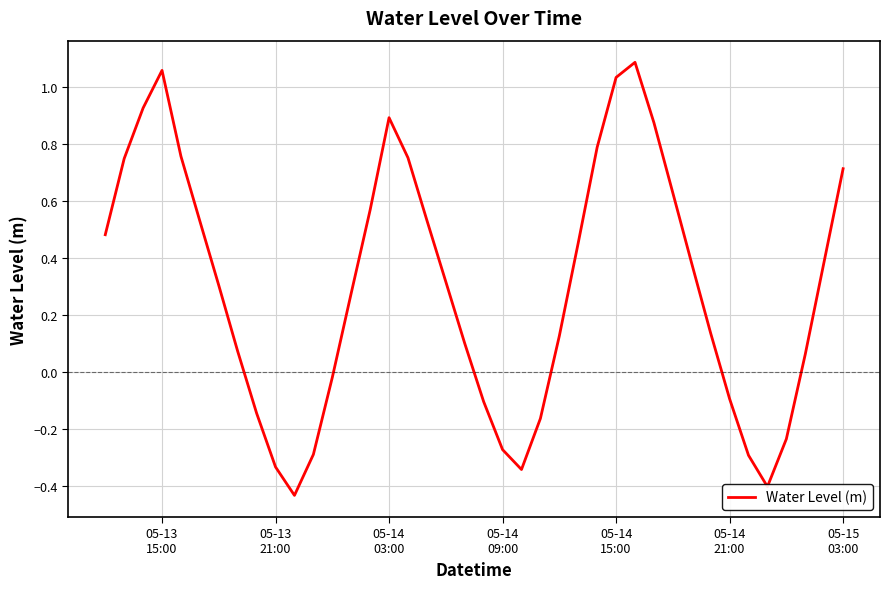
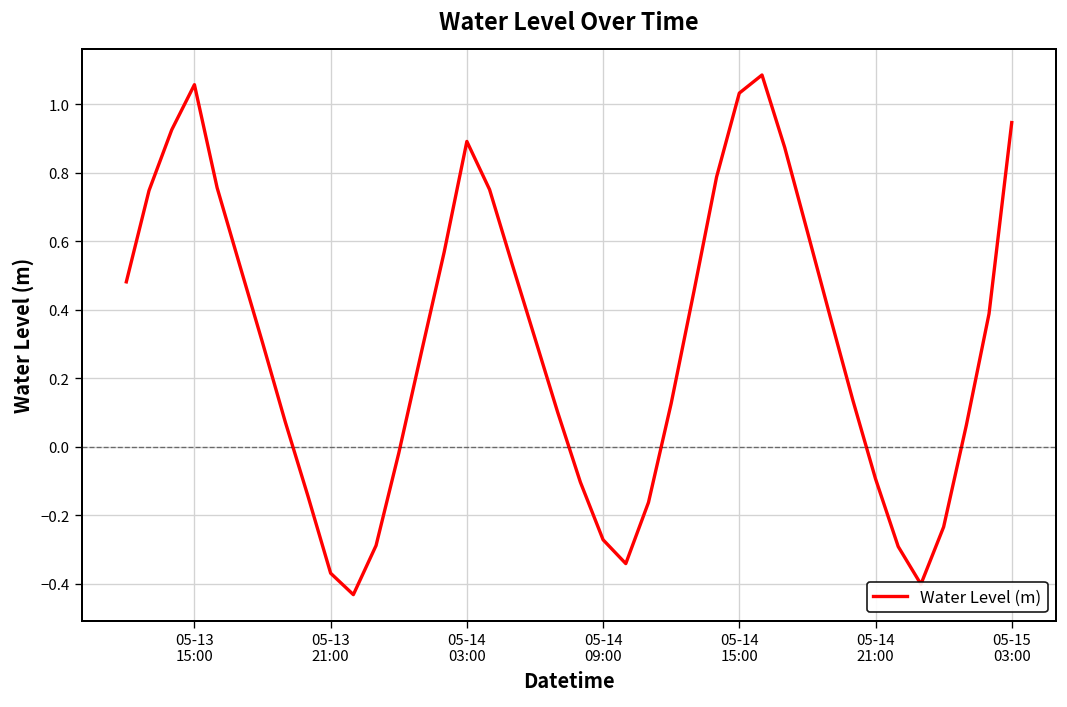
  {
    "05-13 15:00": 1.06,
-   "05-13 21:00": -0.33,
+   "05-13 21:00": -0.37,
    "05-14 03:00": 0.89,
    "05-14 09:00": -0.27,
    "05-14 15:00": 1.03,
    "05-14 21:00": -0.09,
-   "05-15 03:00": 0.71
+   "05-15 03:00": 0.95
  }
